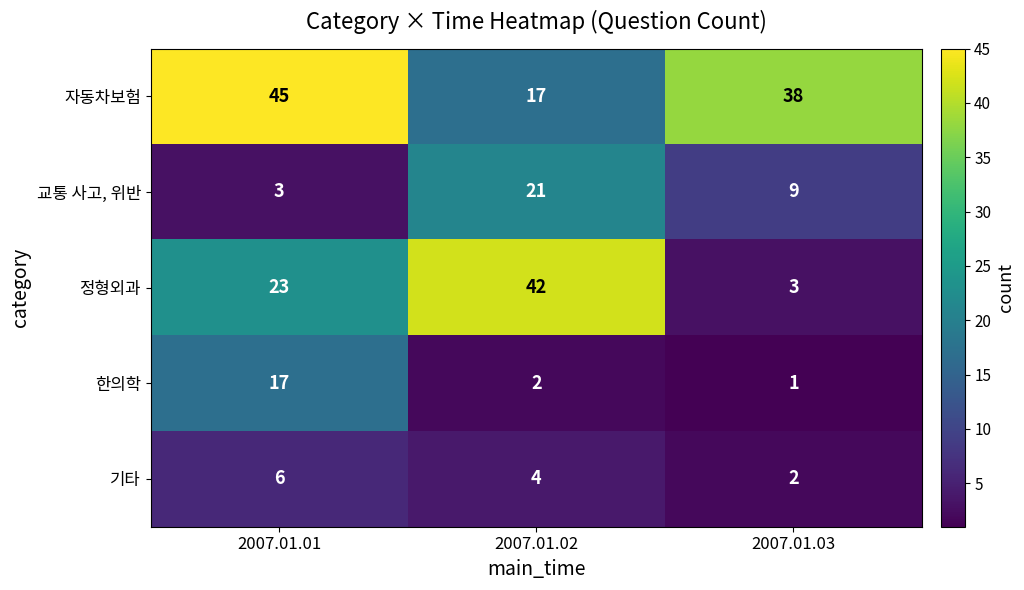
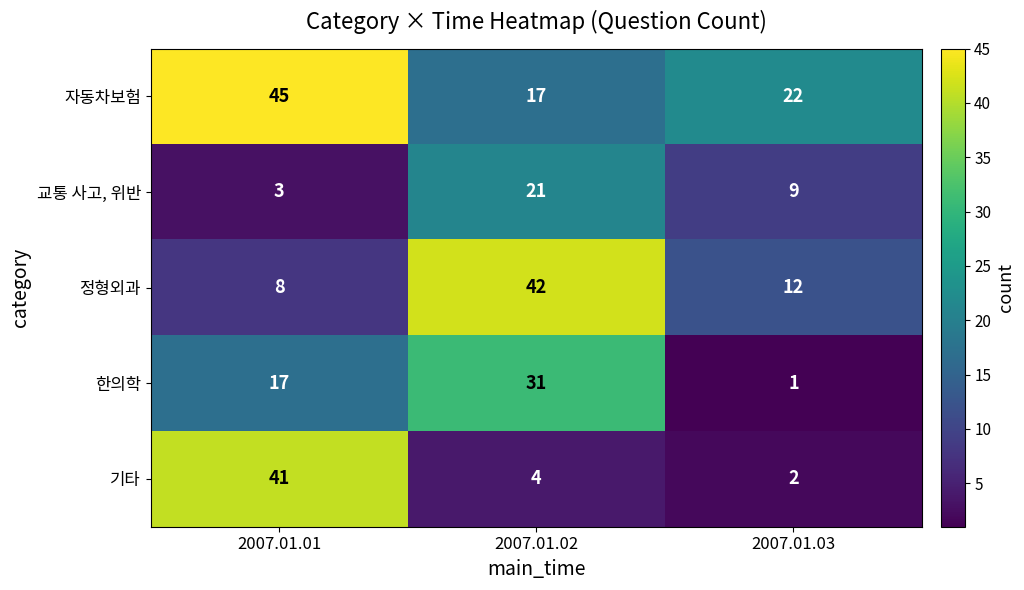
  {
    "자동차보험": {
      "2007.01.01": 45,
      "2007.01.02": 17,
-     "2007.01.03": 38
+     "2007.01.03": 22
    },
    "교통 사고, 위반": {
      "2007.01.01": 3,
      "2007.01.02": 21,
      "2007.01.03": 9
    },
    "정형외과": {
-     "2007.01.01": 23,
+     "2007.01.01": 8,
      "2007.01.02": 42,
-     "2007.01.03": 3
+     "2007.01.03": 12
    },
    "한의학": {
      "2007.01.01": 17,
-     "2007.01.02": 2,
+     "2007.01.02": 31,
      "2007.01.03": 1
    },
    "기타": {
-     "2007.01.01": 6,
+     "2007.01.01": 41,
      "2007.01.02": 4,
      "2007.01.03": 2
    }
  }
